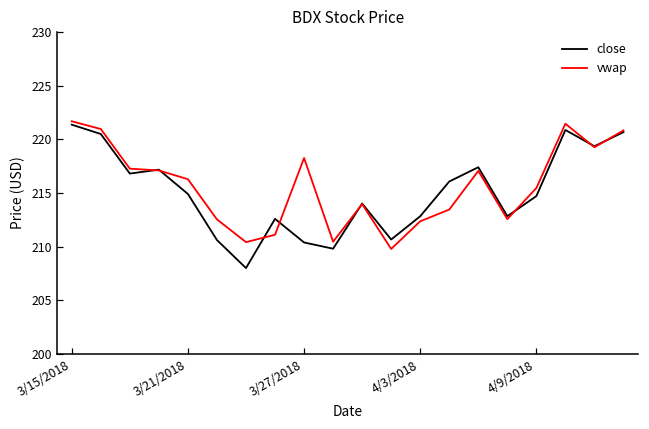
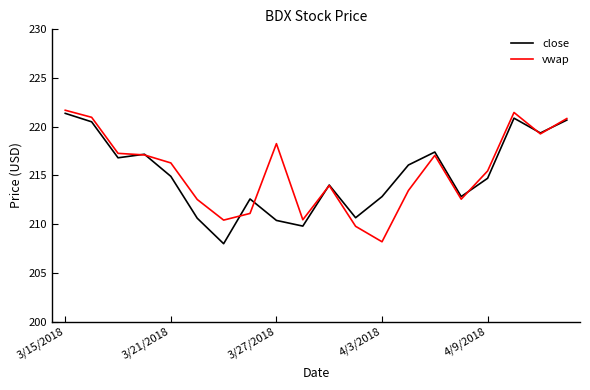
  {
    "close": {
      "3/15/2018": 221,
      "3/21/2018": 215,
      "3/27/2018": 210,
      "4/3/2018": 213,
      "4/9/2018": 215
    },
    "vwap": {
      "3/15/2018": 222,
      "3/21/2018": 216,
      "3/27/2018": 218,
-     "4/3/2018": 212,
+     "4/3/2018": 208,
      "4/9/2018": 215
    }
  }
